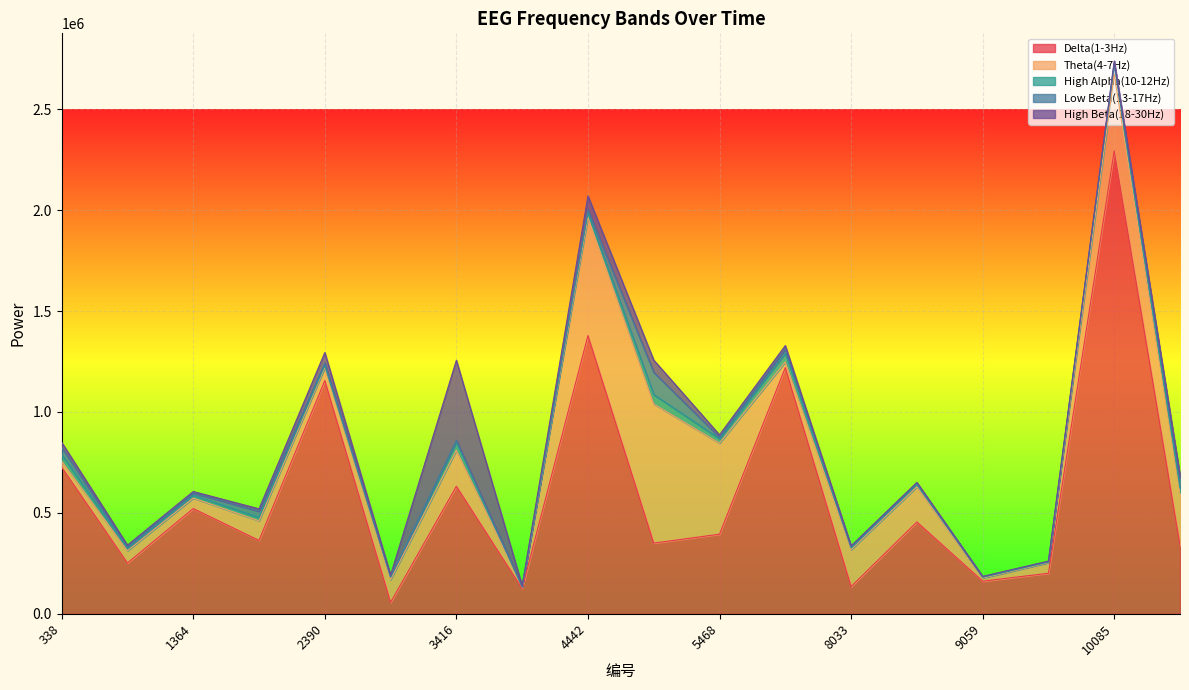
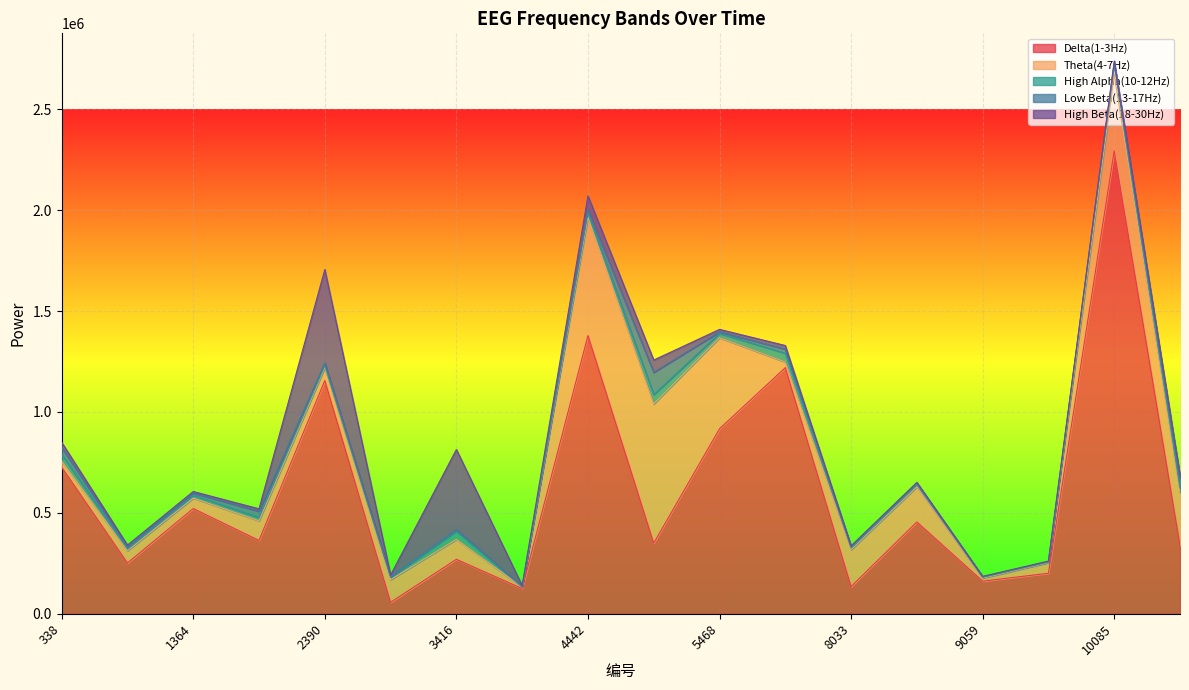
  {
    "Delta(1-3Hz)": {
      "338": 730000,
      "1364": 520000,
      "2390": 1160000,
-     "3416": 630000,
+     "3416": 270000,
      "4442": 1380000,
-     "5468": 390000,
+     "5468": 920000,
      "8033": 130000,
      "9059": 160000,
      "10085": 2290000
    },
    "Theta(4-7Hz)": {
      "338": 30000,
      "1364": 50000,
-     "3416": 180000,
+     "3416": 100000,
      "4442": 590000,
      "5468": 450000
    },
    "High Beta(18-30Hz)": {
      "338": 20000,
-     "2390": 50000,
+     "2390": 460000,
      "3416": 400000,
      "4442": 70000
    }
  }
